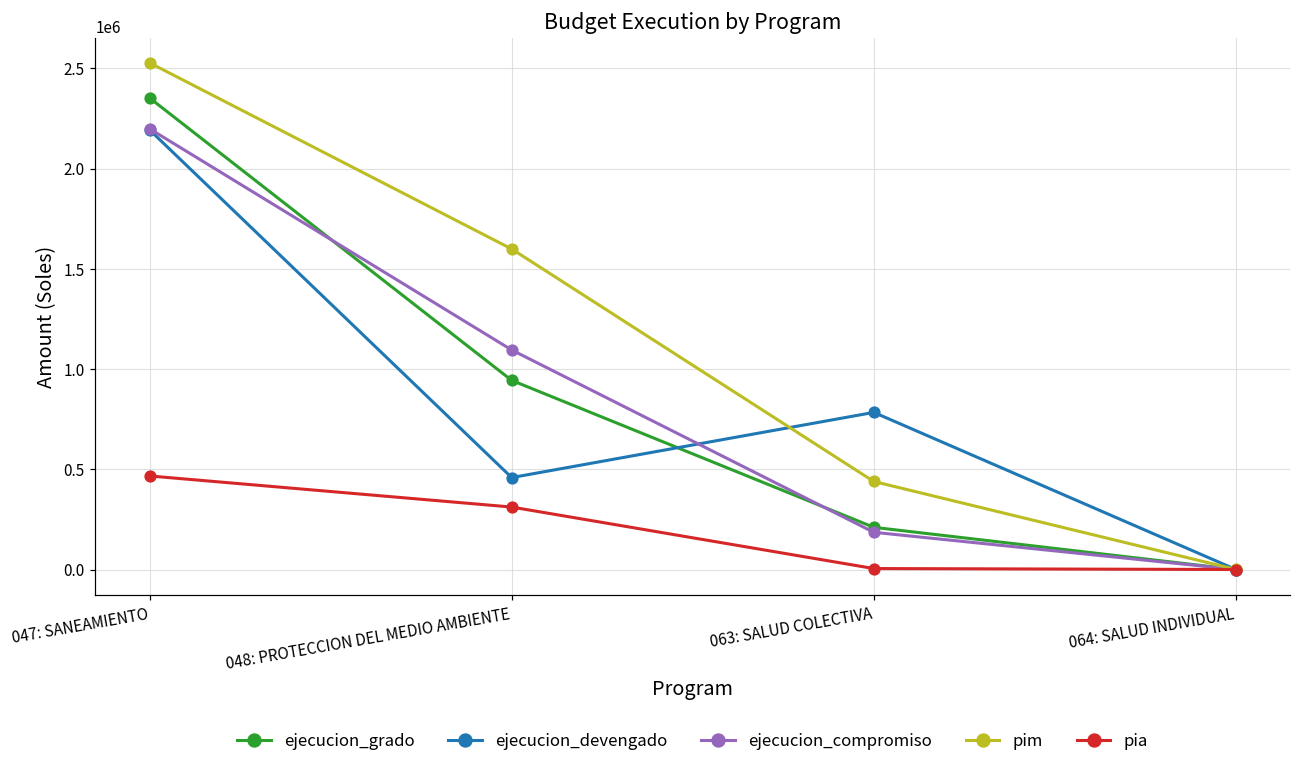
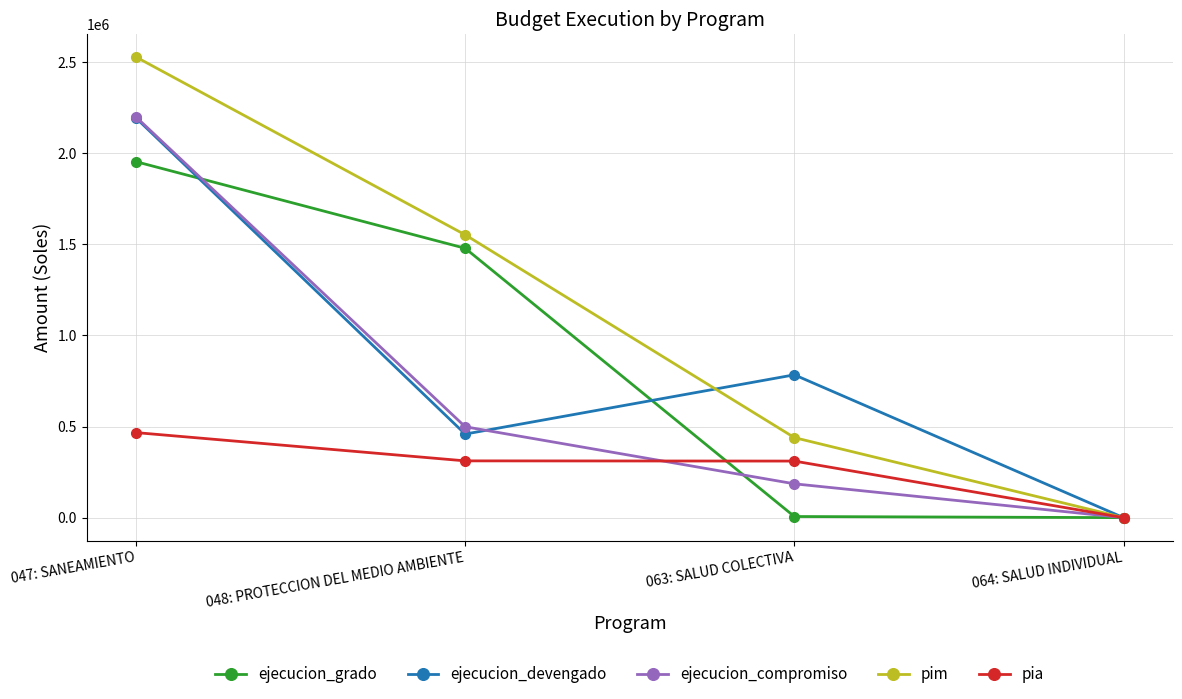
  {
    "ejecucion_grado": {
-     "047: SANEAMIENTO": 2350000,
-     "048: PROTECCION DEL MEDIO AMBIENTE": 940000,
-     "063: SALUD COLECTIVA": 210000
+     "047: SANEAMIENTO": 1950000,
+     "048: PROTECCION DEL MEDIO AMBIENTE": 1480000,
+     "063: SALUD COLECTIVA": 10000
    },
    "ejecucion_devengado": {
      "048: PROTECCION DEL MEDIO AMBIENTE": 460000,
      "063: SALUD COLECTIVA": 780000
    },
    "ejecucion_compromiso": {
-     "048: PROTECCION DEL MEDIO AMBIENTE": 1100000,
+     "048: PROTECCION DEL MEDIO AMBIENTE": 500000,
      "063: SALUD COLECTIVA": 190000
    },
    "pim": {
      "047: SANEAMIENTO": 2530000,
-     "048: PROTECCION DEL MEDIO AMBIENTE": 1600000,
+     "048: PROTECCION DEL MEDIO AMBIENTE": 1550000,
      "063: SALUD COLECTIVA": 440000
    },
    "pia": {
      "047: SANEAMIENTO": 470000,
      "048: PROTECCION DEL MEDIO AMBIENTE": 310000,
-     "063: SALUD COLECTIVA": 0
+     "063: SALUD COLECTIVA": 310000
    }
  }
